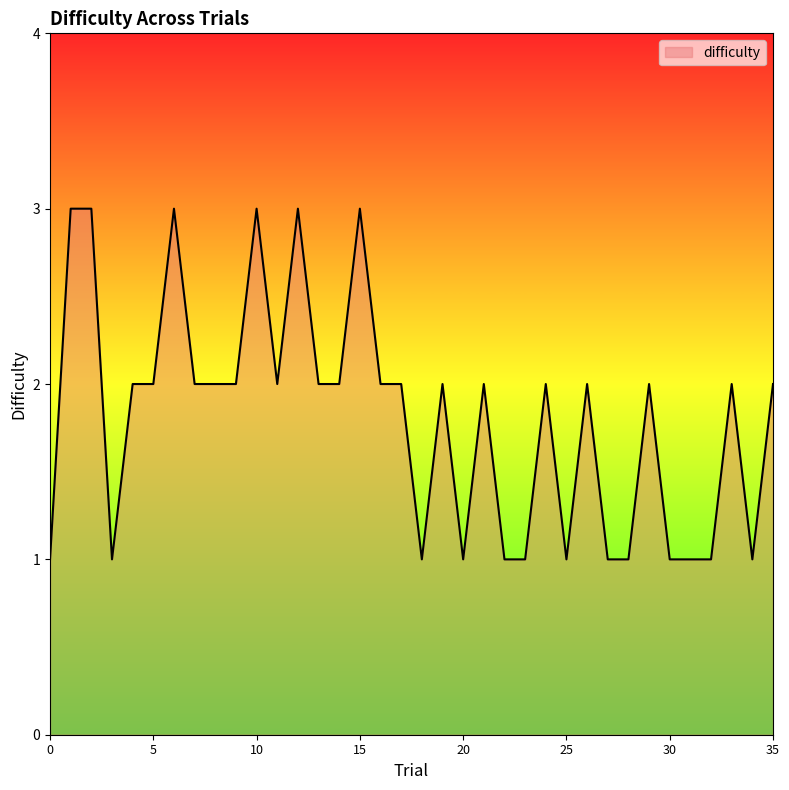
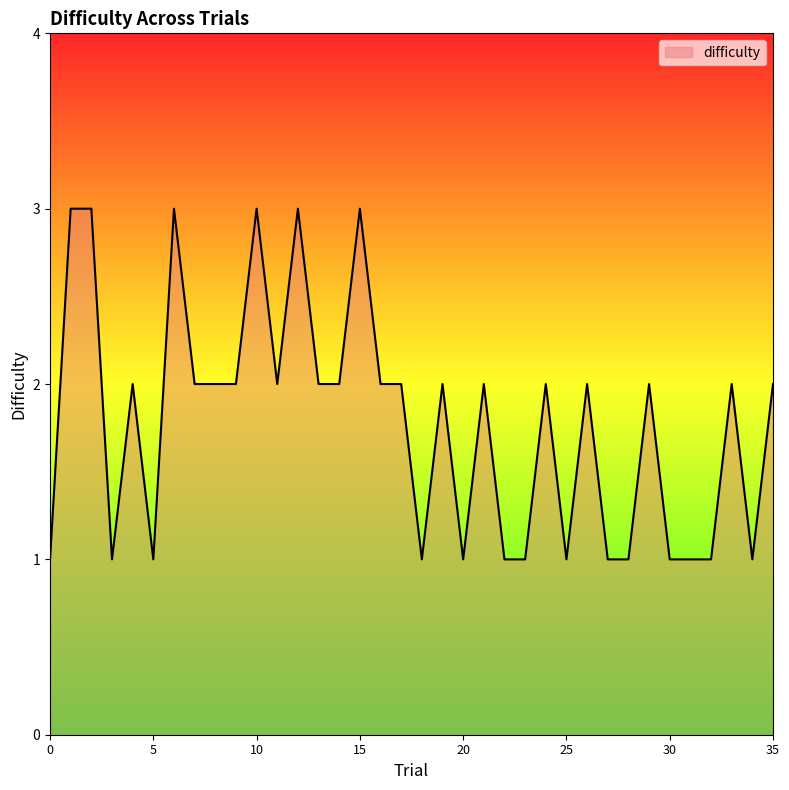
  {
    "0": 1,
-   "5": 2,
+   "5": 1,
    "10": 3,
    "15": 3,
    "20": 1,
    "25": 1,
    "30": 1,
    "35": 2
  }
